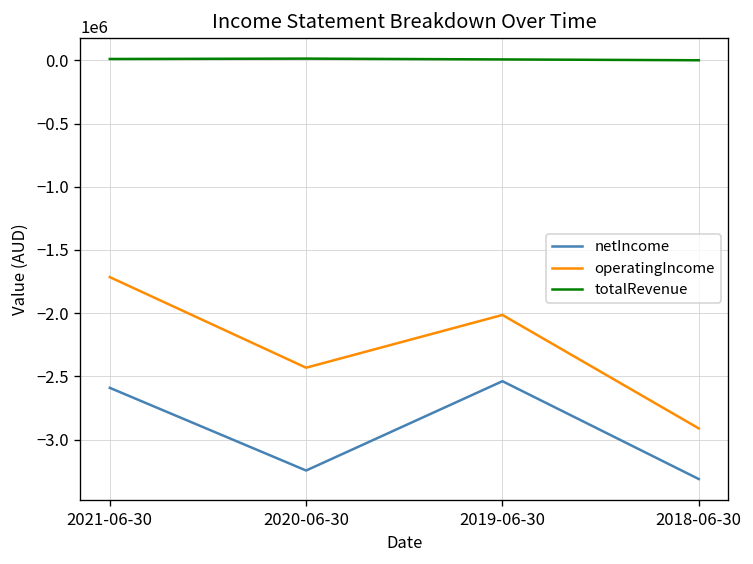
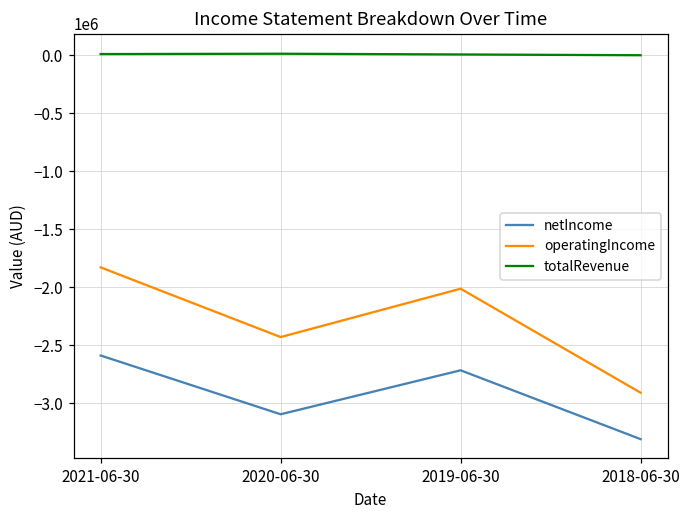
  {
    "netIncome": {
      "2021-06-30": -2590000,
-     "2020-06-30": -3240000,
-     "2019-06-30": -2540000,
+     "2020-06-30": -3100000,
+     "2019-06-30": -2720000,
      "2018-06-30": -3310000
    },
    "operatingIncome": {
-     "2021-06-30": -1710000,
+     "2021-06-30": -1830000,
      "2020-06-30": -2430000,
      "2019-06-30": -2010000,
      "2018-06-30": -2910000
    },
    "totalRevenue": {
      "2021-06-30": 10000,
      "2020-06-30": 10000,
      "2019-06-30": 10000,
      "2018-06-30": 0
    }
  }
